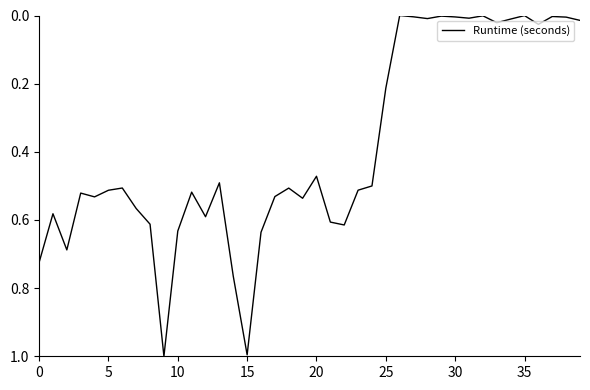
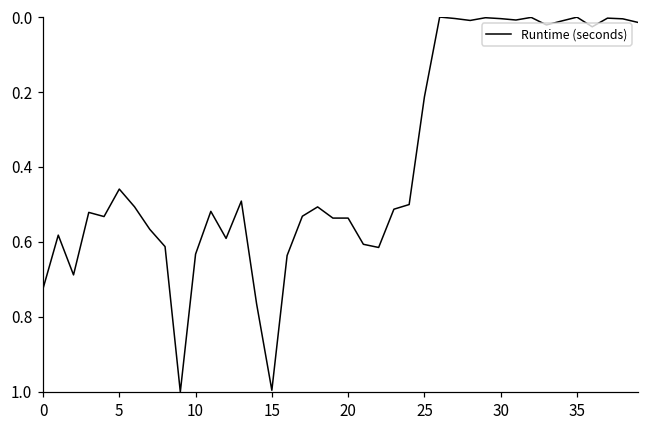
  {
    "0": 0.72,
-   "5": 0.51,
+   "5": 0.46,
    "10": 0.63,
    "15": 1.00,
-   "20": 0.47,
+   "20": 0.54,
    "25": 0.21,
    "30": 0.00,
    "35": 0.00
  }
